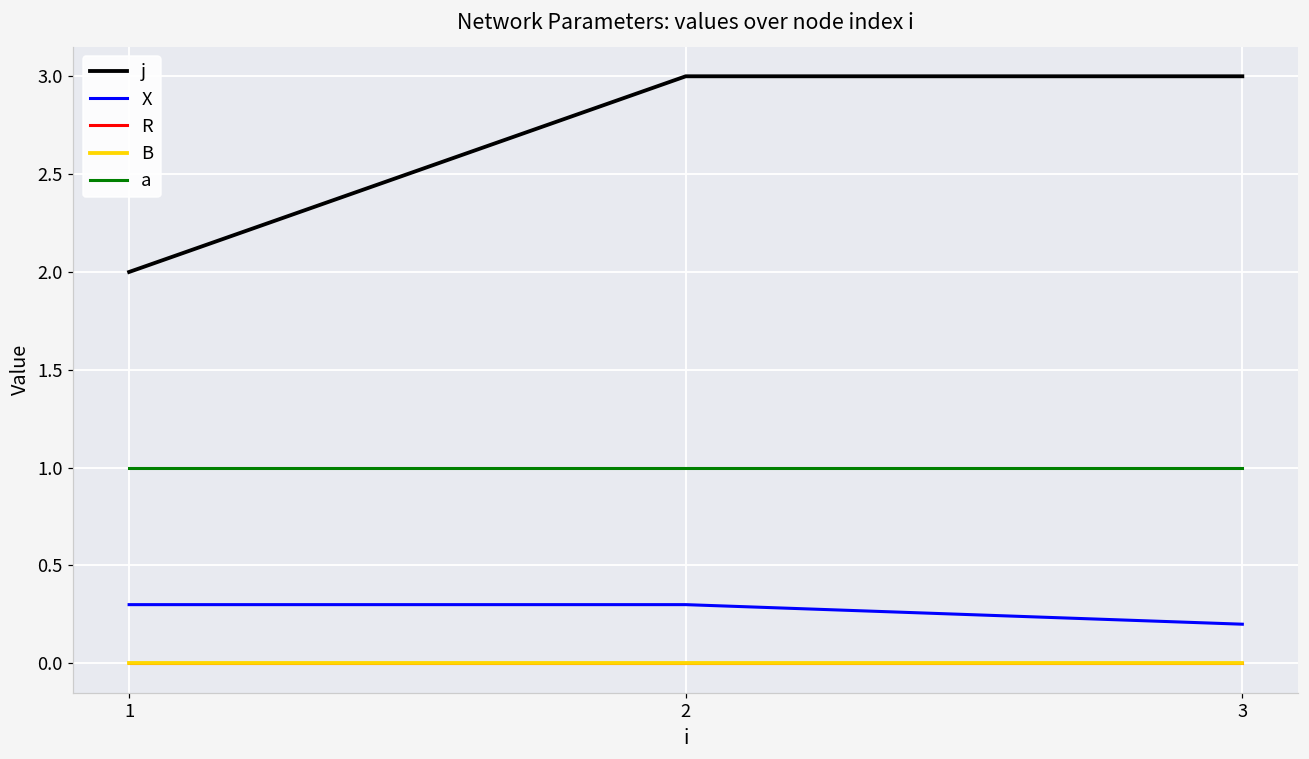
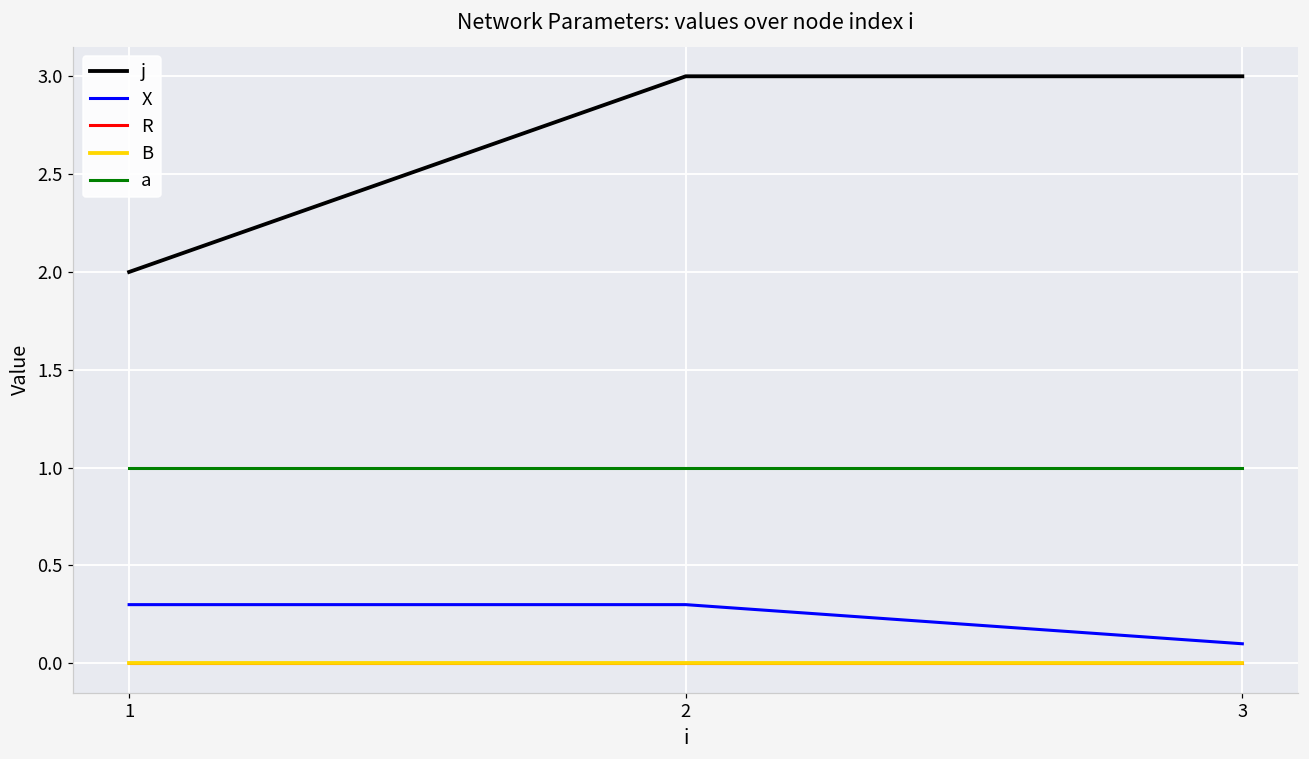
  {
    "j": {
      "1": 2.0,
      "2": 3.0,
      "3": 3.0
    },
    "X": {
      "1": 0.3,
      "2": 0.3,
-     "3": 0.2
+     "3": 0.1
    },
    "B": {
      "1": 0.0,
      "2": 0.0,
      "3": 0.0
    },
    "a": {
      "1": 1.0,
      "2": 1.0,
      "3": 1.0
    }
  }
